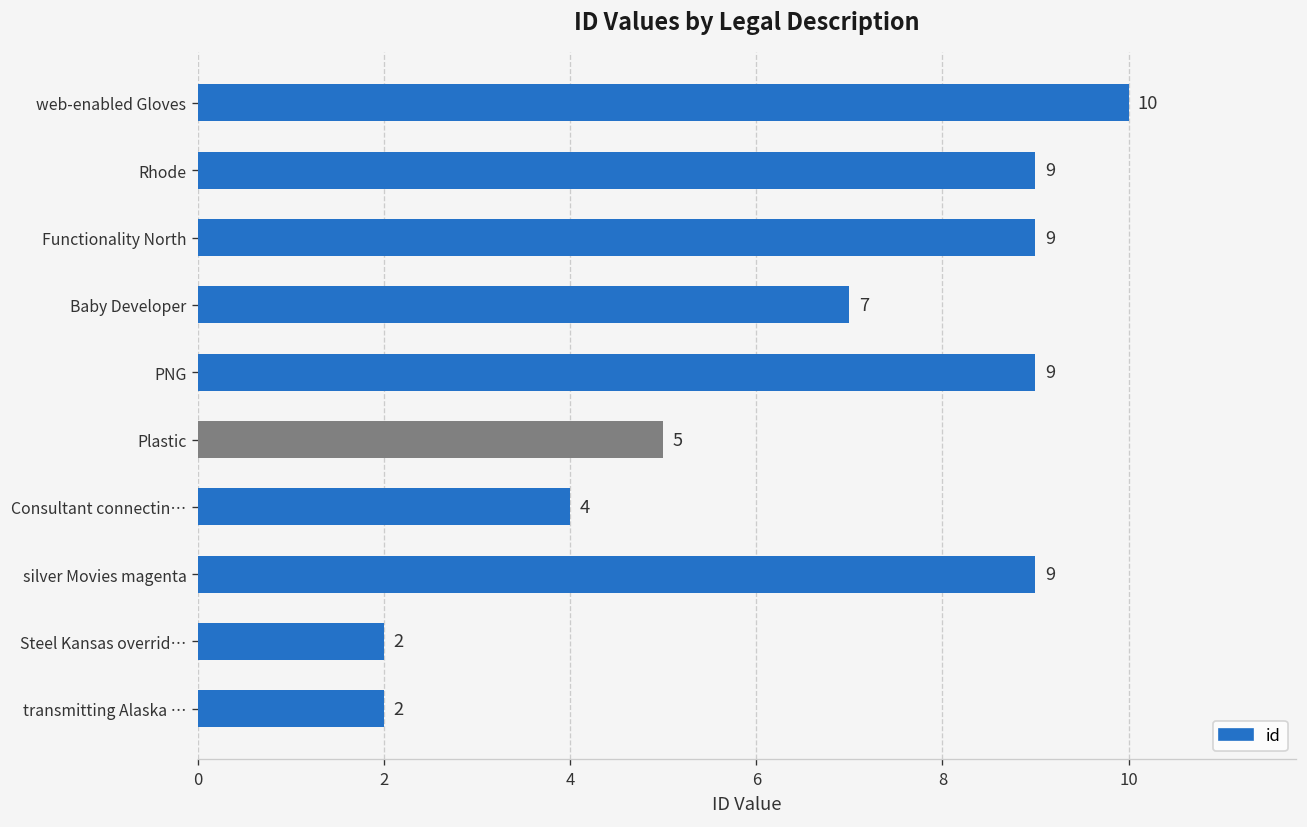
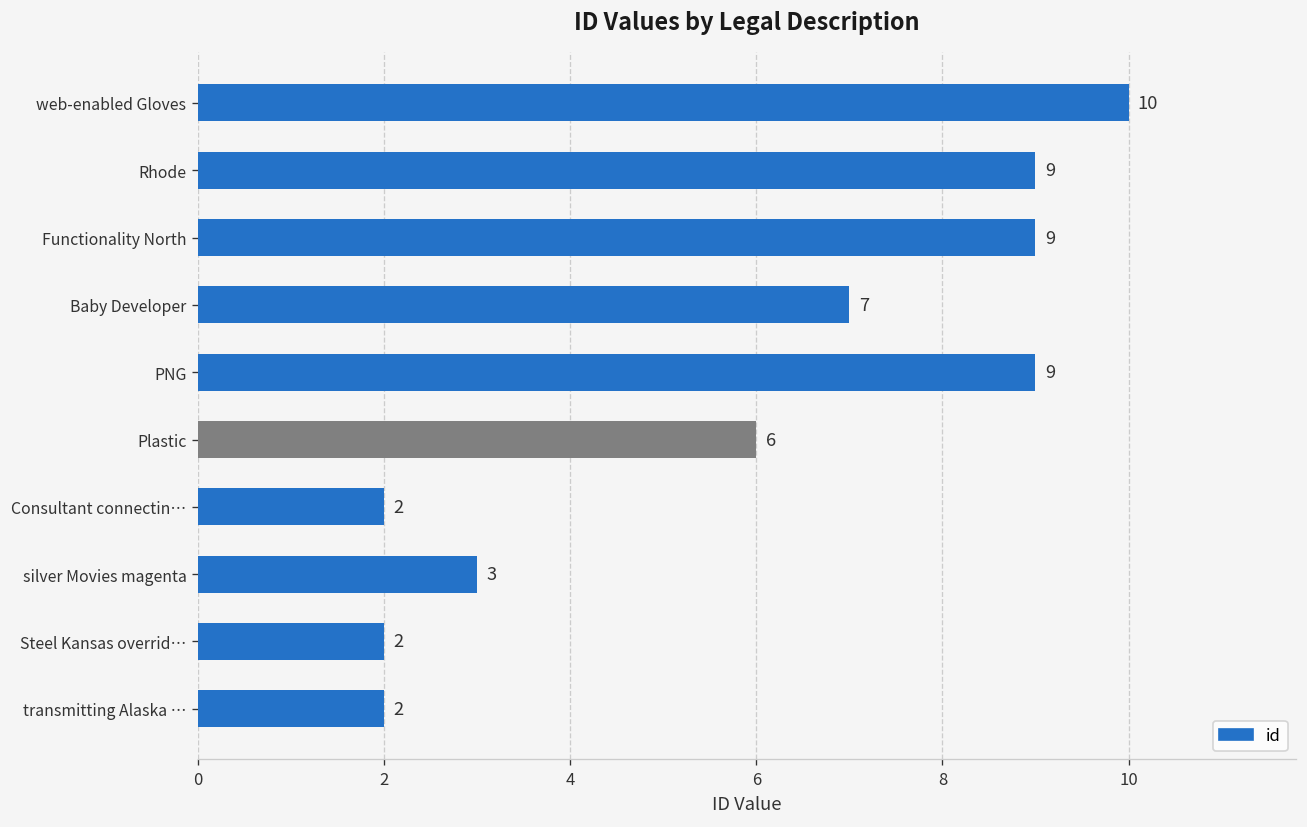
  {
    "web-enabled Gloves": 10,
    "Rhode": 9,
    "Functionality North": 9,
    "Baby Developer": 7,
    "PNG": 9,
-   "Plastic": 5,
-   "Consultant connectin…": 4,
-   "silver Movies magenta": 9,
+   "Plastic": 6,
+   "Consultant connectin…": 2,
+   "silver Movies magenta": 3,
    "Steel Kansas overrid…": 2,
    "transmitting Alaska …": 2
  }
